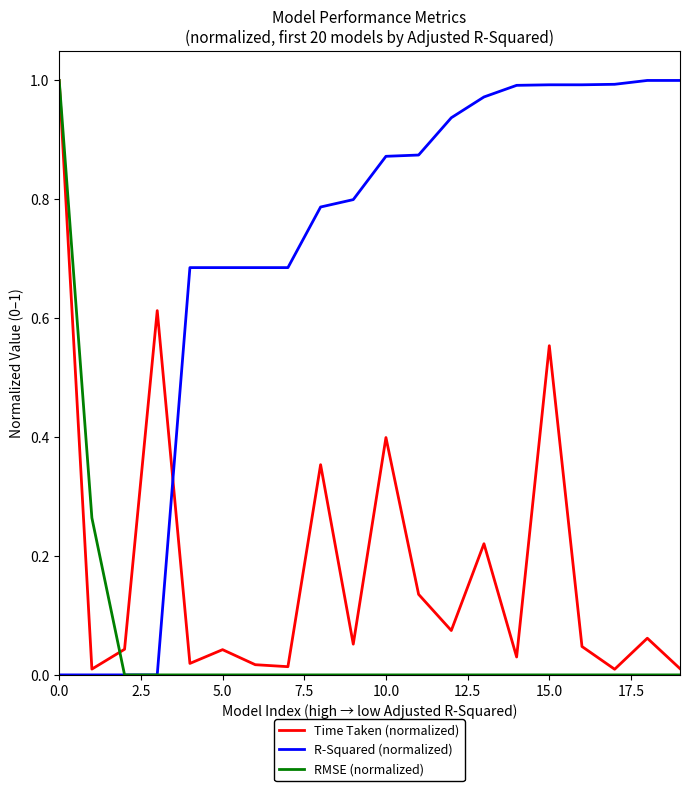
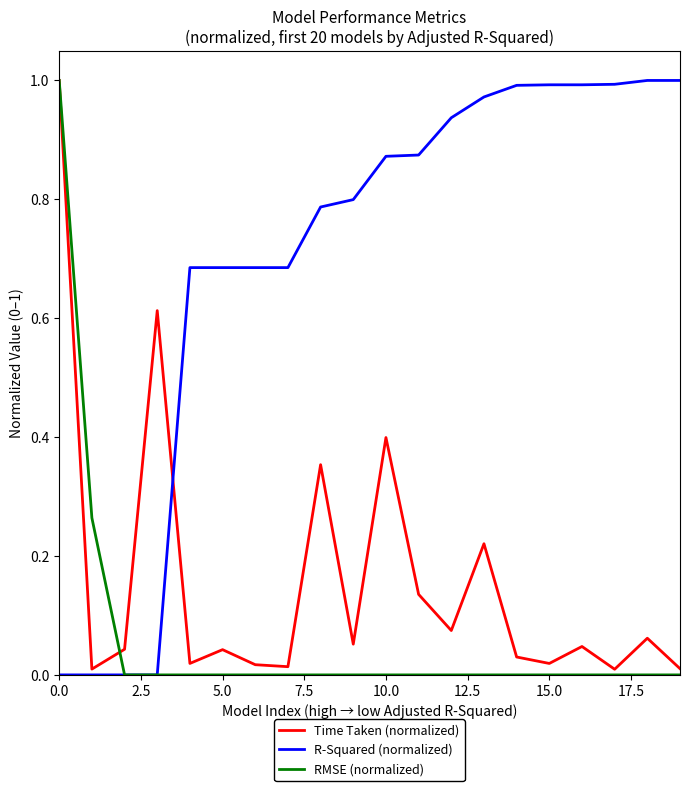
  {
    "Time Taken (normalized)": {
      "5.0": 0.04,
      "10.0": 0.40,
-     "15.0": 0.55
+     "15.0": 0.02
    },
    "R-Squared (normalized)": {
      "0.0": 0.00,
      "5.0": 0.69,
      "10.0": 0.87,
      "15.0": 0.99
    },
    "RMSE (normalized)": {
      "5.0": 0.00,
      "10.0": 0.00,
      "15.0": 0.00
    }
  }
